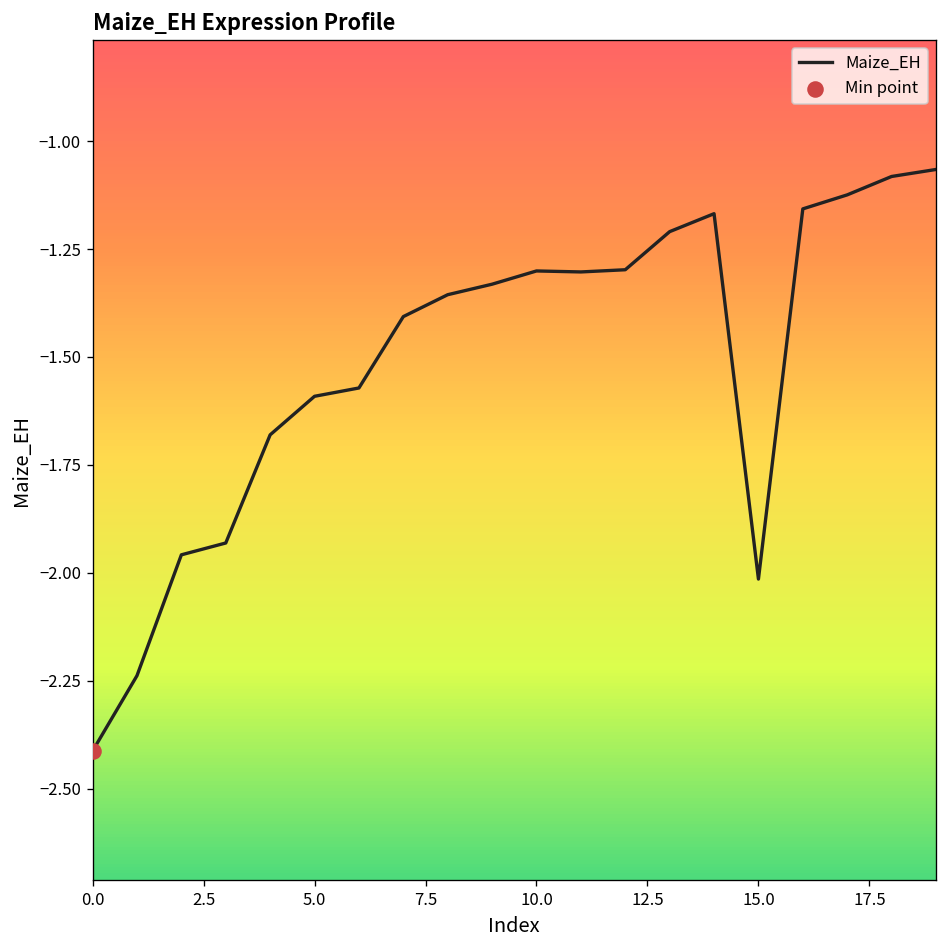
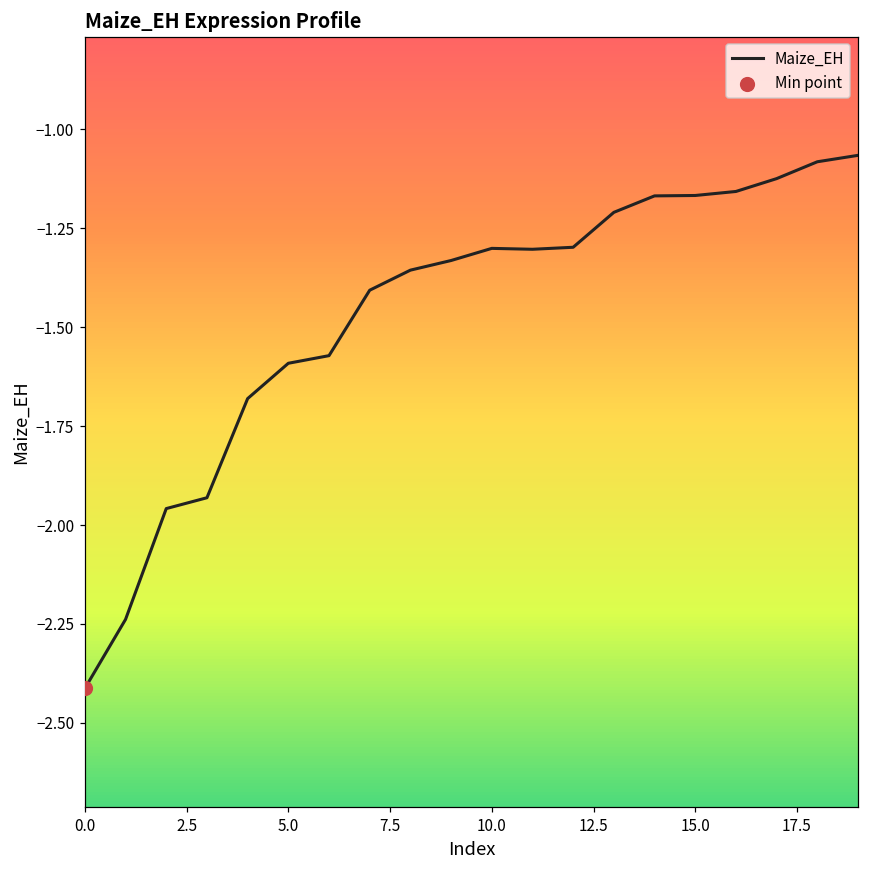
  {
    "Maize_EH": {
      "5.0": -1.59,
      "10.0": -1.30,
-     "15.0": -2.01
+     "15.0": -1.17
    }
  }
